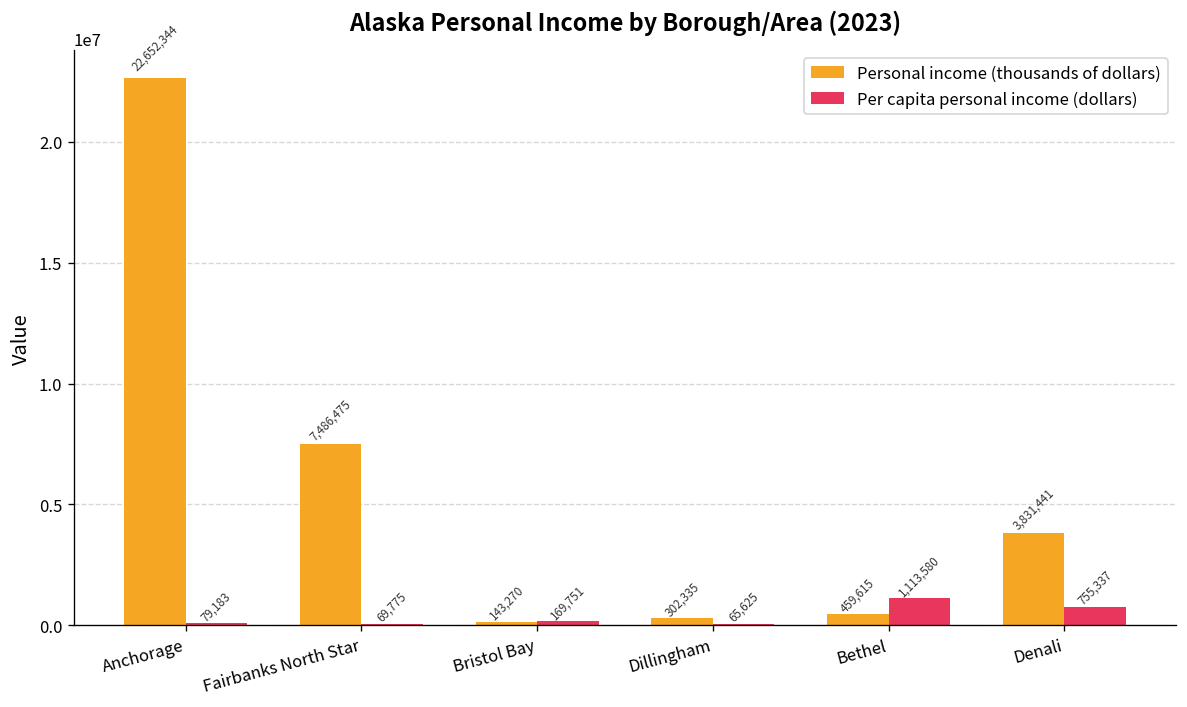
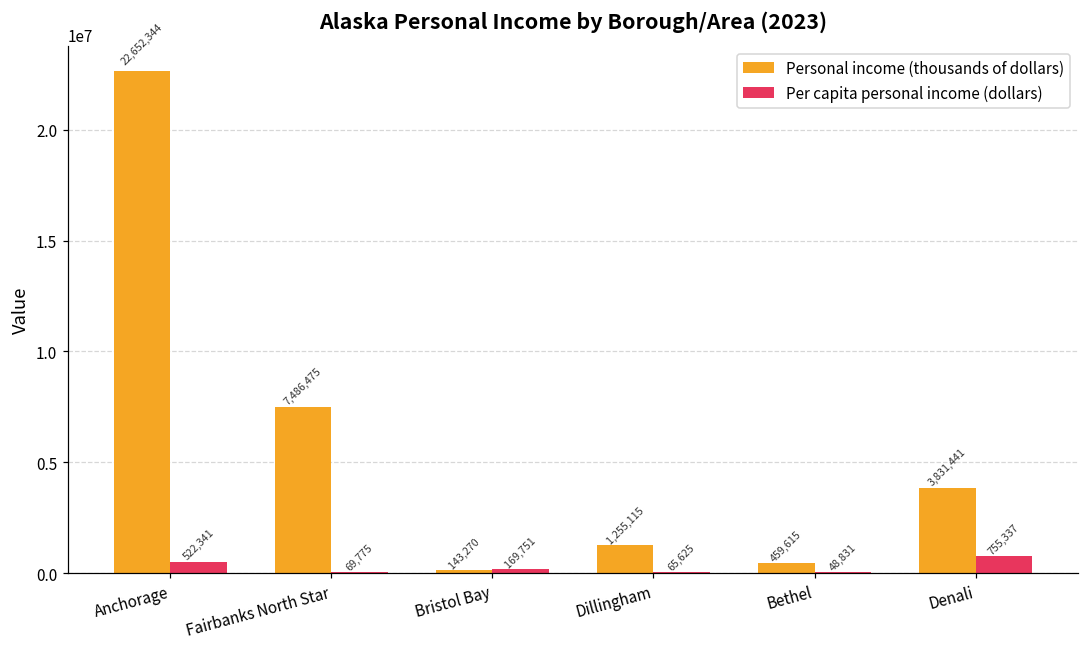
  {
    "Personal income (thousands of dollars)": {
      "Anchorage": "22,652,344",
      "Fairbanks North Star": "7,486,475",
      "Bristol Bay": "143,270",
-     "Dillingham": "302,335",
+     "Dillingham": "1,255,115",
      "Bethel": "459,615",
      "Denali": "3,831,441"
    },
    "Per capita personal income (dollars)": {
-     "Anchorage": "79,183",
+     "Anchorage": "522,341",
      "Fairbanks North Star": "69,775",
      "Bristol Bay": "169,751",
      "Dillingham": "65,625",
-     "Bethel": "1,113,580",
+     "Bethel": "48,831",
      "Denali": "755,337"
    }
  }
